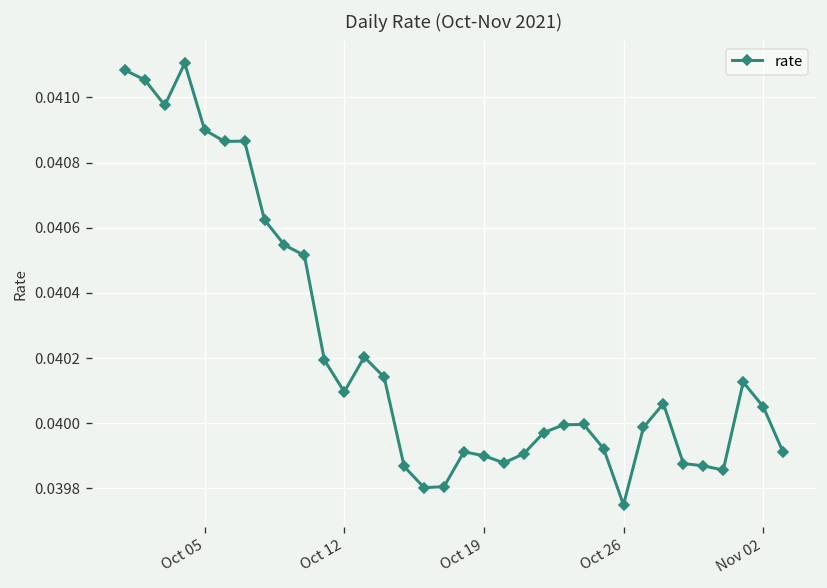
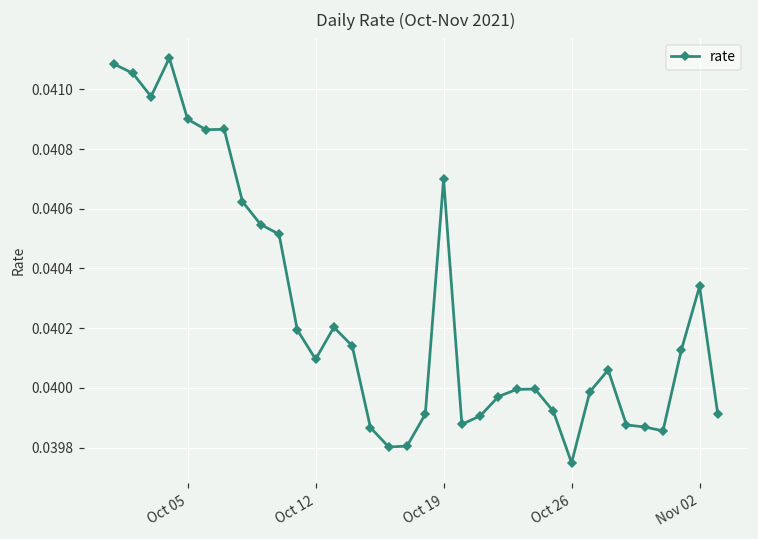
  {
    "Oct 05": 0.04090,
    "Oct 12": 0.04010,
-   "Oct 19": 0.0399,
+   "Oct 19": 0.0407,
    "Oct 26": 0.03975,
-   "Nov 02": 0.04005
+   "Nov 02": 0.04034
  }
